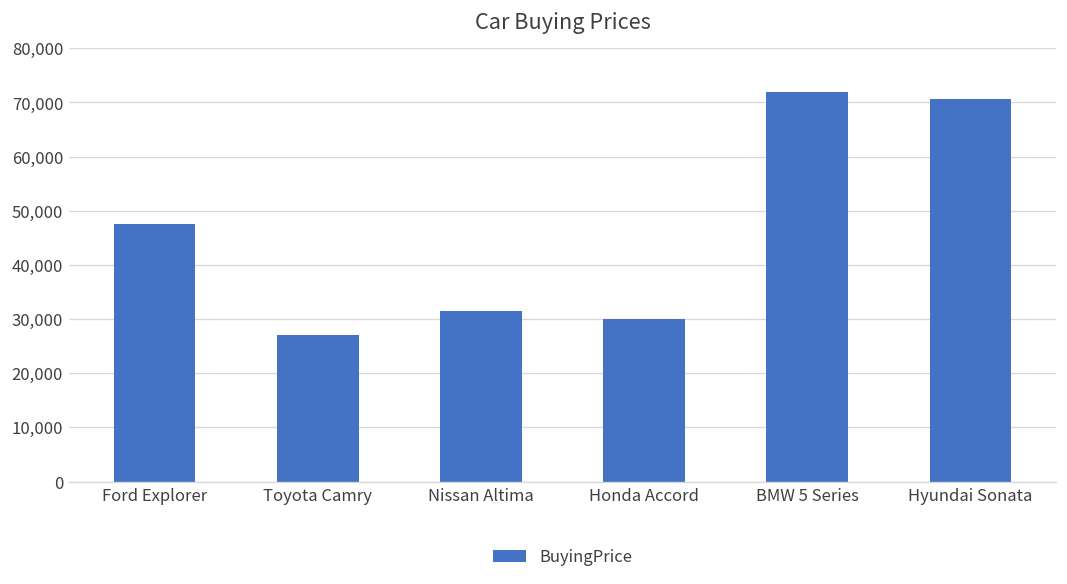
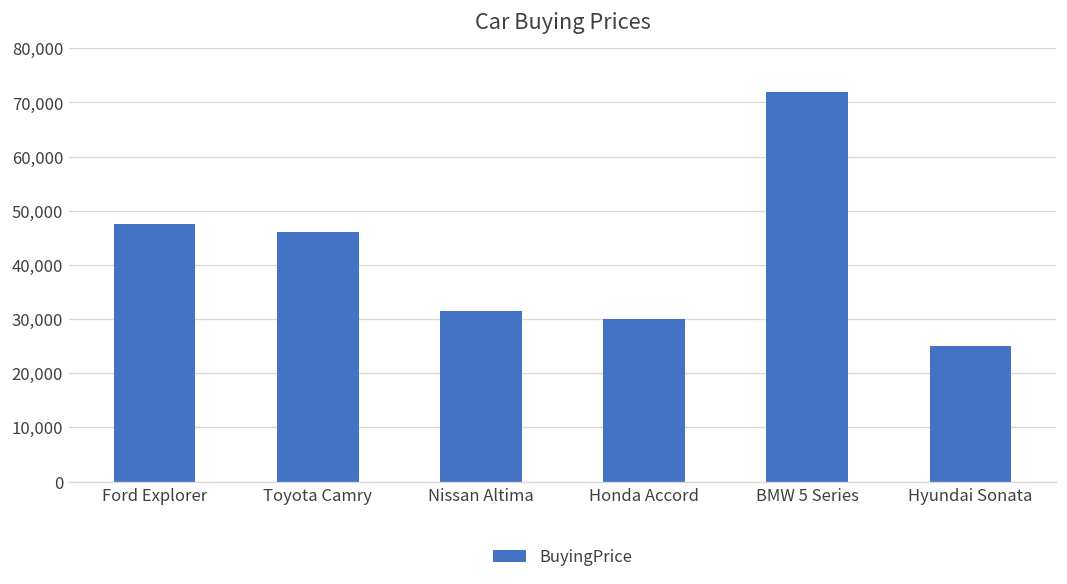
  {
    "Ford Explorer": "48,000",
-   "Toyota Camry": "27,000",
+   "Toyota Camry": "46,000",
    "Nissan Altima": "31,000",
    "Honda Accord": "30,000",
    "BMW 5 Series": "72,000",
-   "Hyundai Sonata": "71,000"
+   "Hyundai Sonata": "25,000"
  }
